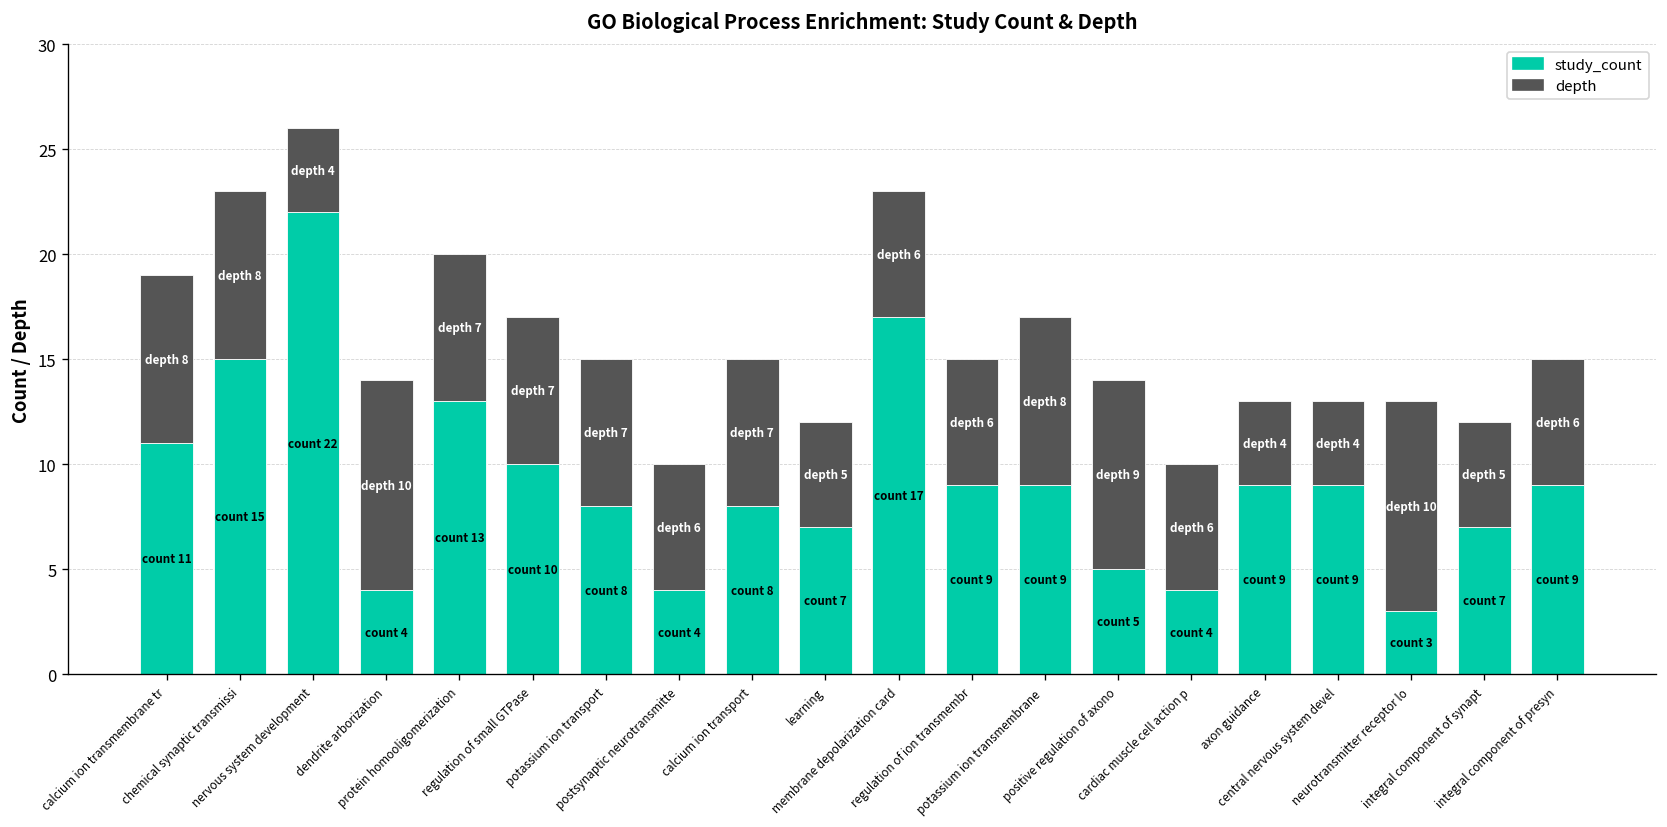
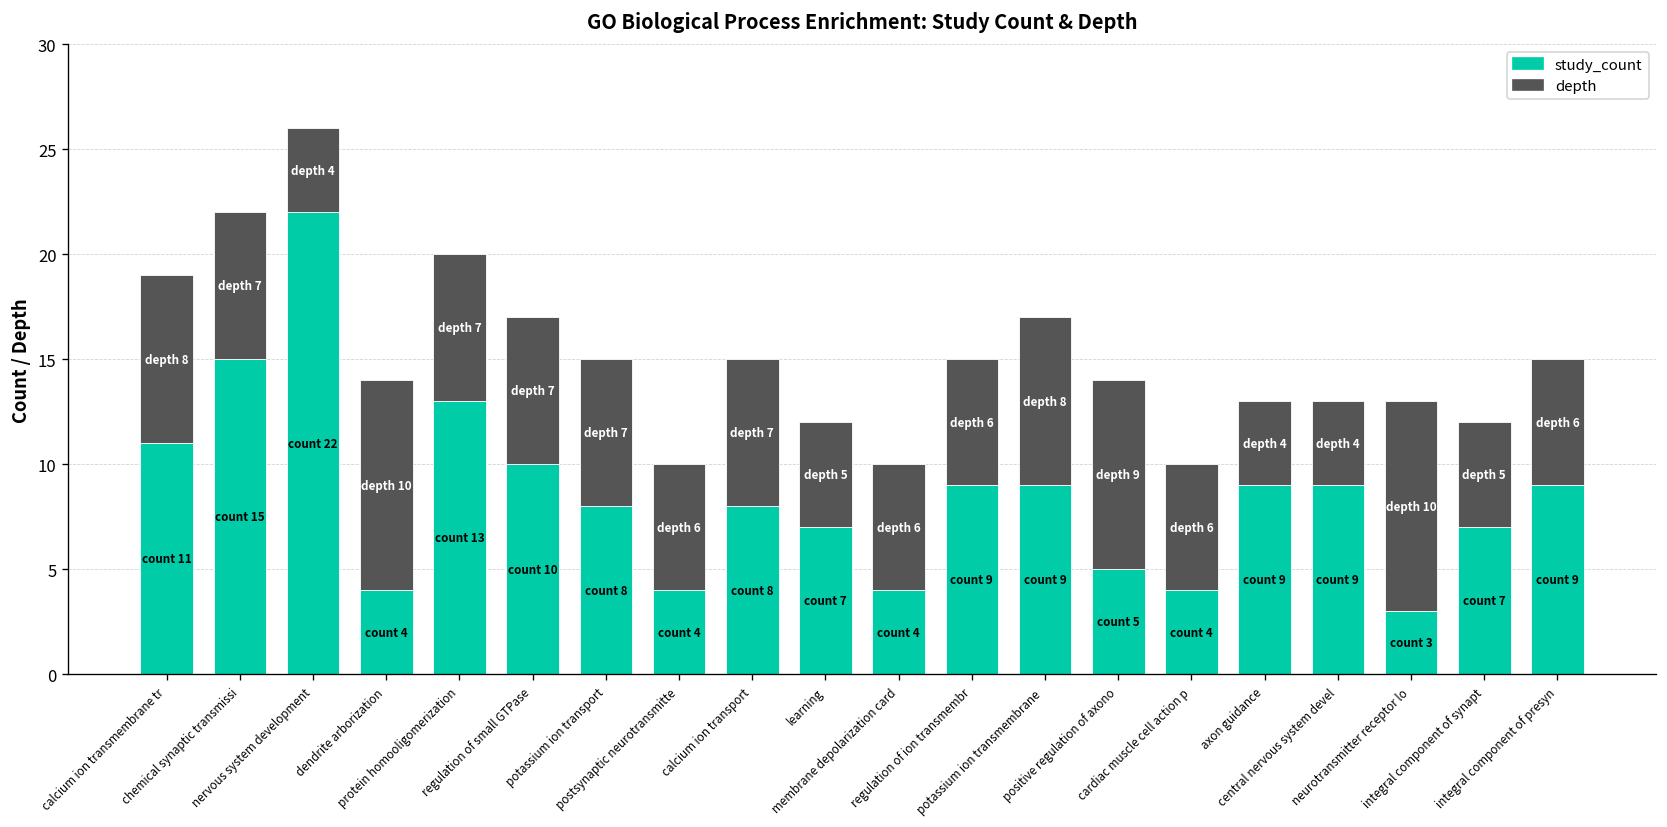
  {
    "study_count": {
      "calcium ion transmembrane tr": 11,
      "chemical synaptic transmissi": 15,
      "nervous system development": 22,
      "dendrite arborization": 4,
      "protein homooligomerization": 13,
      "regulation of small GTPase": 10,
      "potassium ion transport": 8,
      "postsynaptic neurotransmitte": 4,
      "calcium ion transport": 8,
      "learning": 7,
-     "membrane depolarization card": 17,
+     "membrane depolarization card": 4,
      "regulation of ion transmembr": 9,
      "potassium ion transmembrane": 9,
      "positive regulation of axono": 5,
      "cardiac muscle cell action p": 4,
      "axon guidance": 9,
      "central nervous system devel": 9,
      "neurotransmitter receptor lo": 3,
      "integral component of synapt": 7,
      "integral component of presyn": 9
    },
    "depth": {
      "calcium ion transmembrane tr": 8,
-     "chemical synaptic transmissi": 8,
+     "chemical synaptic transmissi": 7,
      "nervous system development": 4,
      "dendrite arborization": 10,
      "protein homooligomerization": 7,
      "regulation of small GTPase": 7,
      "potassium ion transport": 7,
      "postsynaptic neurotransmitte": 6,
      "calcium ion transport": 7,
      "learning": 5,
      "membrane depolarization card": 6,
      "regulation of ion transmembr": 6,
      "potassium ion transmembrane": 8,
      "positive regulation of axono": 9,
      "cardiac muscle cell action p": 6,
      "axon guidance": 4,
      "central nervous system devel": 4,
      "neurotransmitter receptor lo": 10,
      "integral component of synapt": 5,
      "integral component of presyn": 6
    }
  }
